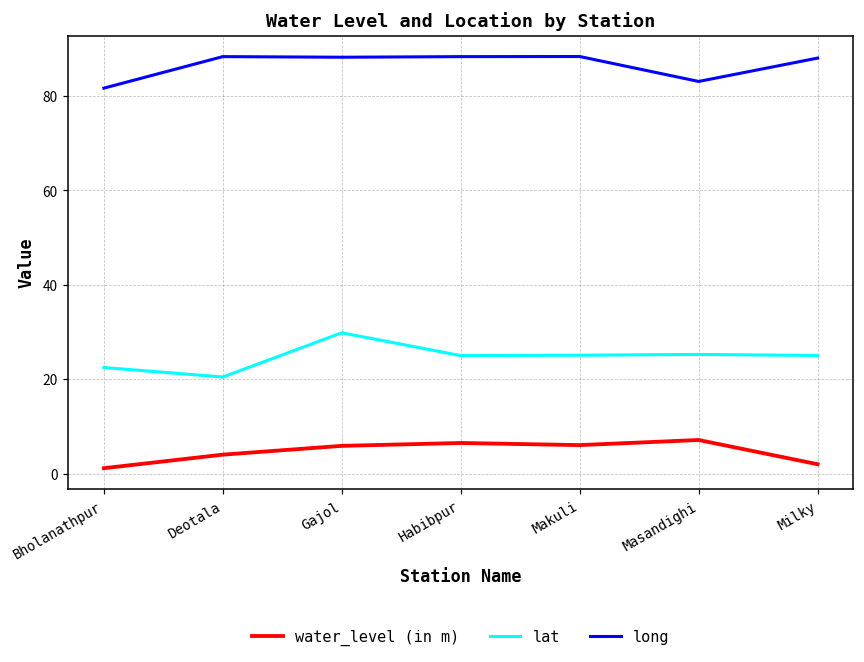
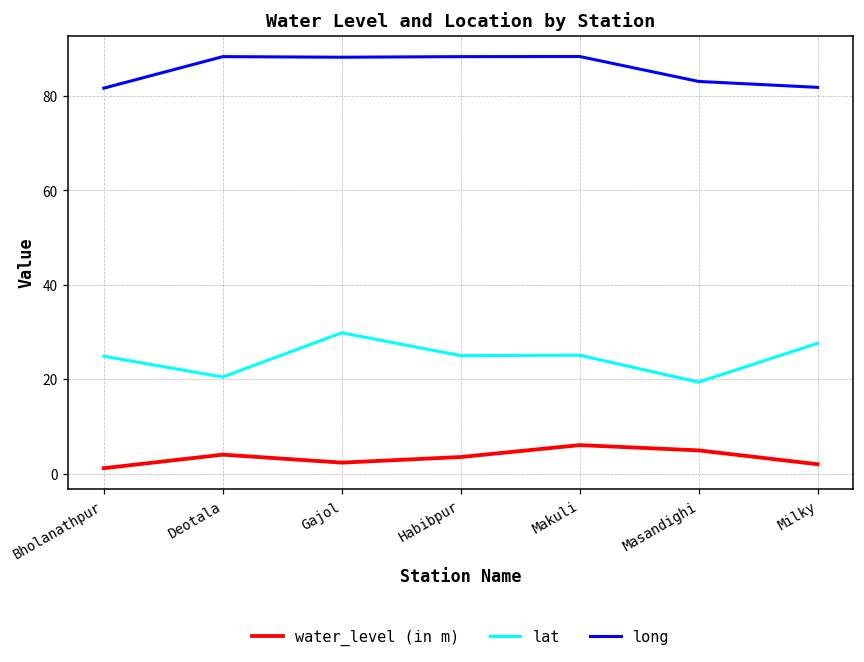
  {
    "water_level (in m)": {
      "Bholanathpur": 1,
      "Deotala": 4,
-     "Gajol": 6,
-     "Habibpur": 7,
+     "Gajol": 2,
+     "Habibpur": 4,
      "Makuli": 6,
-     "Masandighi": 7,
+     "Masandighi": 5,
      "Milky": 2
    },
    "lat": {
-     "Bholanathpur": 22,
+     "Bholanathpur": 25,
      "Deotala": 20,
      "Gajol": 30,
      "Habibpur": 25,
      "Makuli": 25,
-     "Masandighi": 25,
-     "Milky": 25
+     "Masandighi": 19,
+     "Milky": 28
    },
    "long": {
      "Bholanathpur": 82,
      "Deotala": 88,
      "Gajol": 88,
      "Habibpur": 88,
      "Makuli": 88,
      "Masandighi": 83,
-     "Milky": 88
+     "Milky": 82
    }
  }
